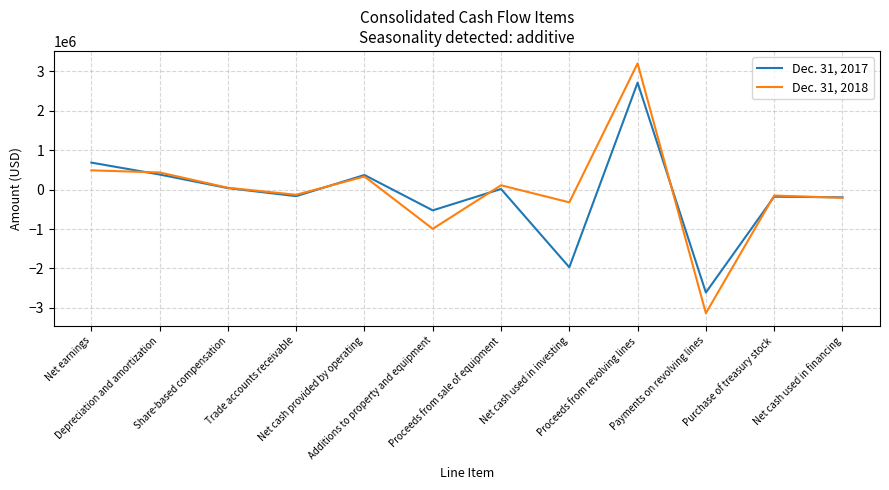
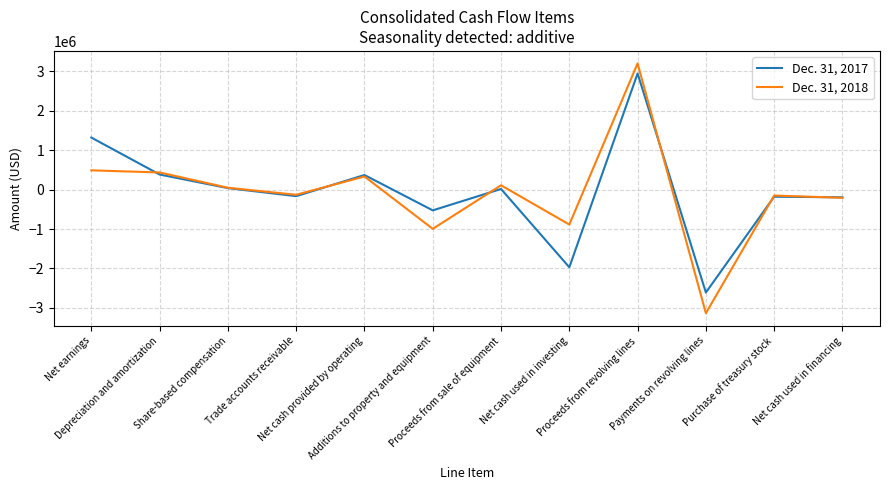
  {
    "Dec. 31, 2017": {
-     "Net earnings": 700000,
+     "Net earnings": 1300000,
      "Additions to property and equipment": -500000,
      "Proceeds from sale of equipment": 0,
      "Net cash used in investing": -2000000,
-     "Proceeds from revolving lines": 2700000,
+     "Proceeds from revolving lines": 2900000,
      "Payments on revolving lines": -2600000
    },
    "Dec. 31, 2018": {
      "Net earnings": 500000,
      "Additions to property and equipment": -1000000,
      "Proceeds from sale of equipment": 100000,
-     "Net cash used in investing": -300000,
+     "Net cash used in investing": -900000,
      "Proceeds from revolving lines": 3200000,
      "Payments on revolving lines": -3100000
    }
  }
